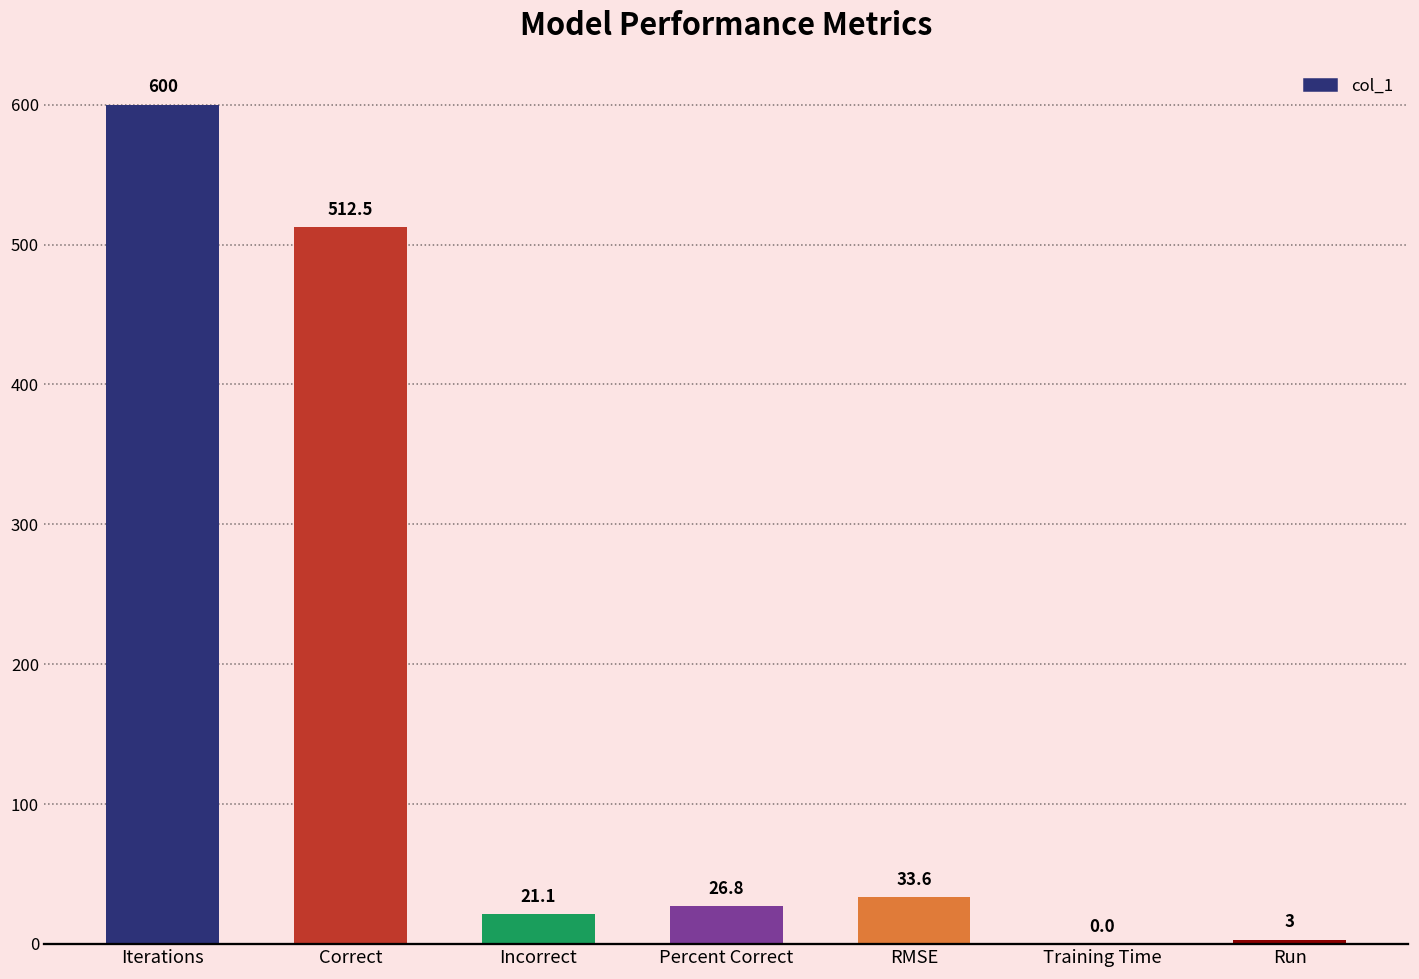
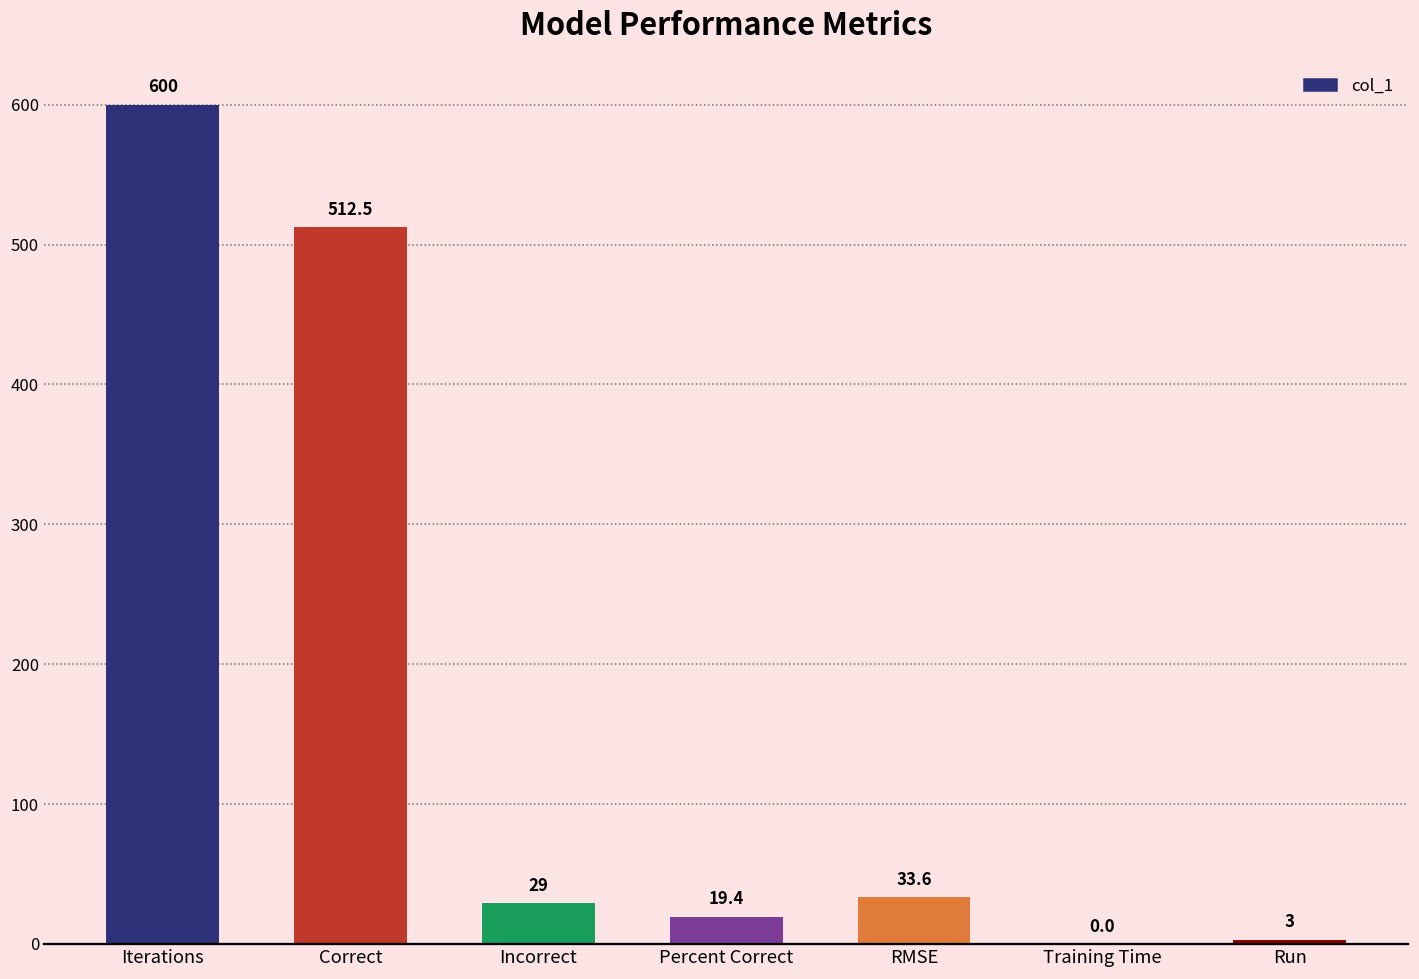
  {
    "Iterations": 600,
    "Correct": 512.5,
-   "Incorrect": 21.1,
-   "Percent Correct": 26.8,
+   "Incorrect": 29,
+   "Percent Correct": 19.4,
    "RMSE": 33.6,
    "Training Time": 0.0,
    "Run": 3
  }
